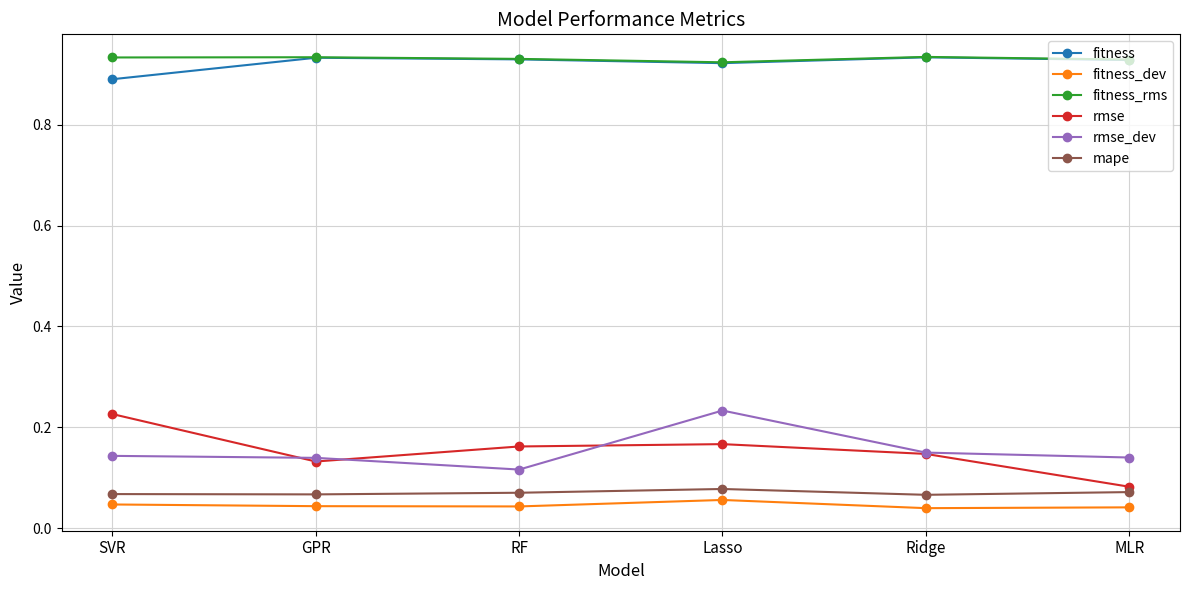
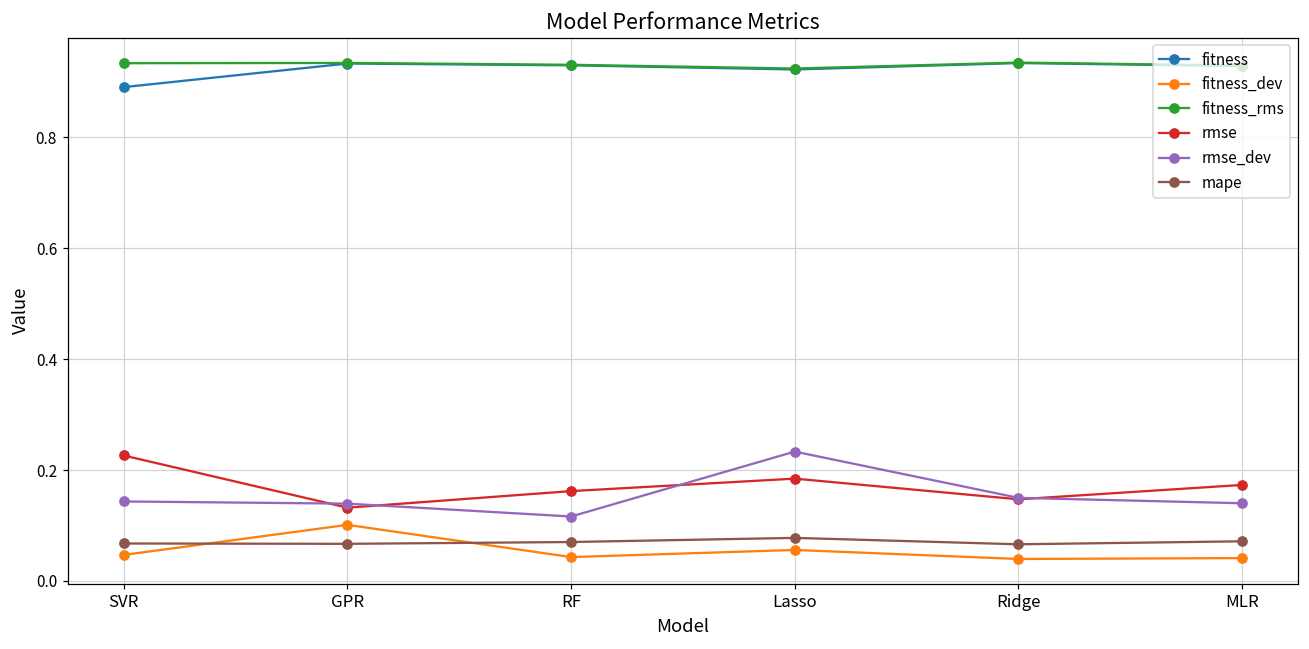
  {
    "fitness": {
      "SVR": 0.89
    },
    "fitness_dev": {
      "SVR": 0.05,
-     "GPR": 0.04,
+     "GPR": 0.10,
      "RF": 0.04,
      "Lasso": 0.06,
      "Ridge": 0.04,
      "MLR": 0.04
    },
    "fitness_rms": {
      "SVR": 0.93
    },
    "rmse": {
      "SVR": 0.23,
      "GPR": 0.13,
      "RF": 0.16,
-     "Lasso": 0.17,
-     "MLR": 0.08
+     "Lasso": 0.18,
+     "MLR": 0.17
    },
    "rmse_dev": {
      "SVR": 0.14,
      "GPR": 0.14,
      "RF": 0.12,
      "Lasso": 0.23,
      "MLR": 0.14
    },
    "mape": {
      "SVR": 0.07,
      "GPR": 0.07,
      "RF": 0.07,
      "Lasso": 0.08,
      "Ridge": 0.07,
      "MLR": 0.07
    }
  }
